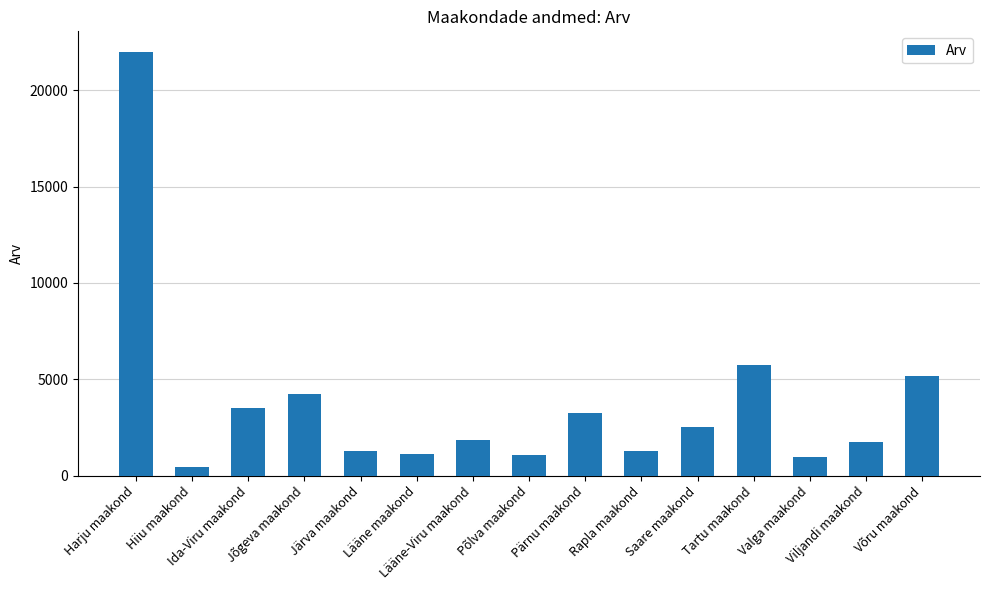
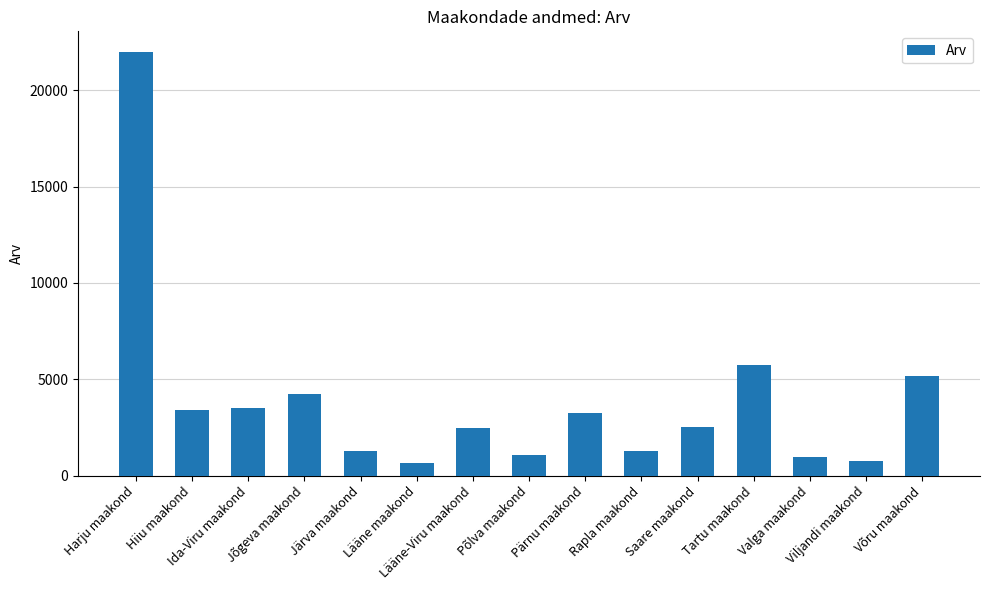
  {
    "Harju maakond": 22000,
-   "Hiiu maakond": 500,
+   "Hiiu maakond": 3400,
    "Ida-Viru maakond": 3500,
    "Jõgeva maakond": 4200,
    "Järva maakond": 1300,
-   "Lääne maakond": 1100,
-   "Lääne-Viru maakond": 1800,
+   "Lääne maakond": 700,
+   "Lääne-Viru maakond": 2500,
    "Põlva maakond": 1100,
    "Pärnu maakond": 3300,
    "Rapla maakond": 1300,
    "Saare maakond": 2500,
    "Tartu maakond": 5800,
    "Valga maakond": 1000,
-   "Viljandi maakond": 1700,
+   "Viljandi maakond": 800,
    "Võru maakond": 5200
  }
